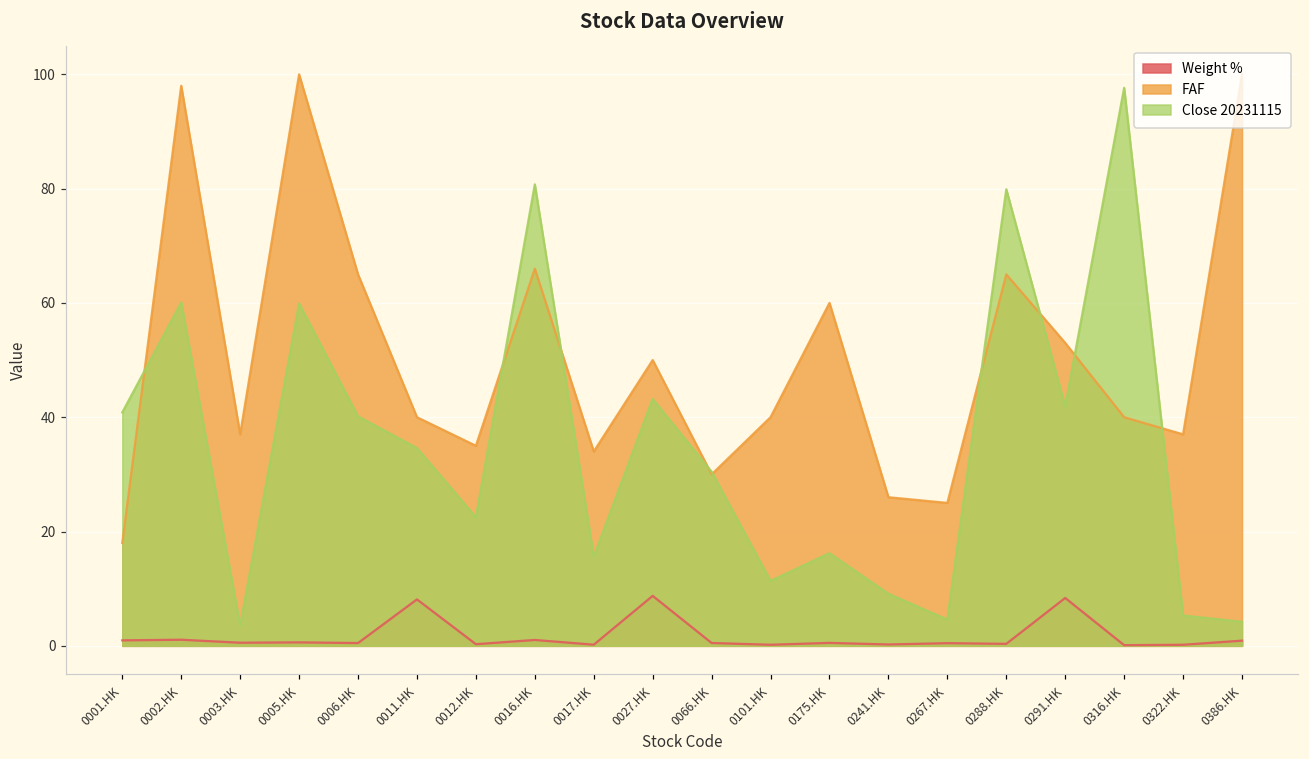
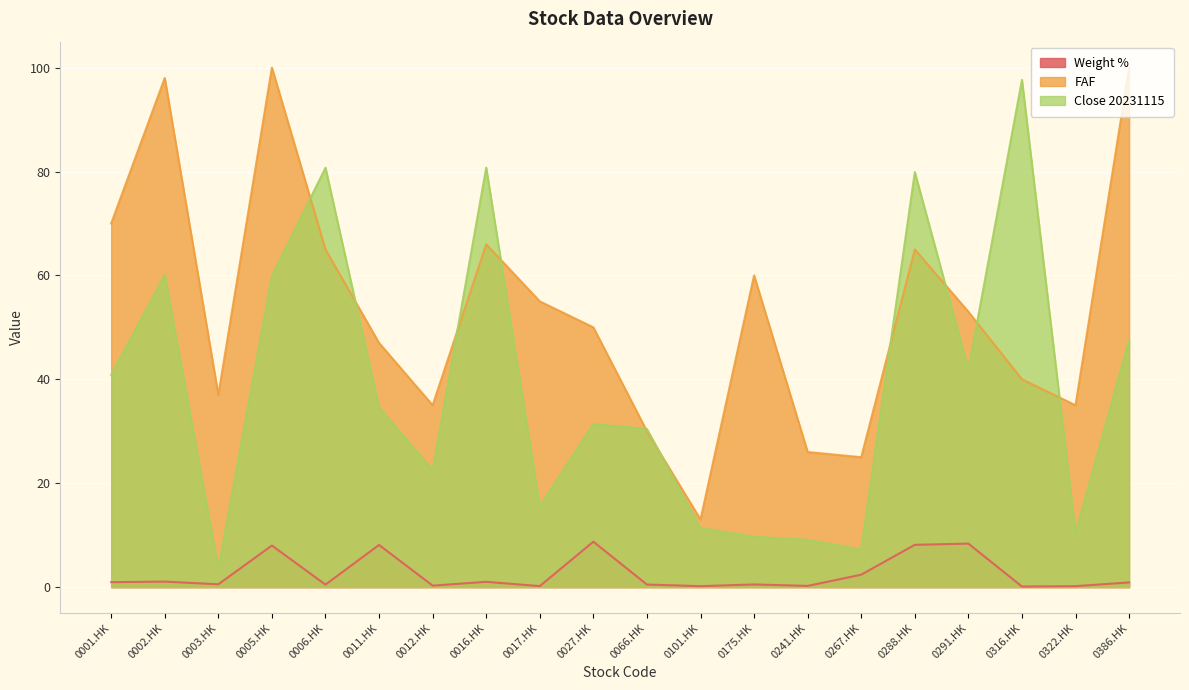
  {
    "Weight %": {
      "0001.HK": 1,
      "0002.HK": 1,
      "0003.HK": 1,
-     "0005.HK": 1,
+     "0005.HK": 8,
      "0006.HK": 0,
      "0011.HK": 8,
      "0012.HK": 0,
      "0016.HK": 1,
      "0017.HK": 0,
      "0027.HK": 9,
      "0066.HK": 0,
      "0101.HK": 0,
      "0175.HK": 1,
      "0241.HK": 0,
-     "0267.HK": 0,
-     "0288.HK": 0,
+     "0267.HK": 2,
+     "0288.HK": 8,
      "0291.HK": 8,
      "0316.HK": 0,
      "0322.HK": 0,
      "0386.HK": 1
    },
    "FAF": {
-     "0001.HK": 18,
+     "0001.HK": 70,
      "0002.HK": 98,
      "0003.HK": 37,
      "0005.HK": 100,
      "0006.HK": 65,
-     "0011.HK": 40,
+     "0011.HK": 47,
      "0012.HK": 35,
      "0016.HK": 66,
-     "0017.HK": 34,
+     "0017.HK": 55,
      "0027.HK": 50,
-     "0101.HK": 40,
+     "0101.HK": 13,
      "0175.HK": 60,
      "0241.HK": 26,
      "0267.HK": 25,
      "0288.HK": 65,
      "0291.HK": 53,
      "0316.HK": 40,
-     "0322.HK": 37
+     "0322.HK": 35
    },
    "Close 20231115": {
      "0001.HK": 41,
      "0002.HK": 60,
      "0003.HK": 4,
      "0005.HK": 60,
-     "0006.HK": 40,
+     "0006.HK": 81,
      "0011.HK": 35,
      "0012.HK": 23,
      "0016.HK": 81,
      "0017.HK": 16,
-     "0027.HK": 43,
+     "0027.HK": 31,
      "0101.HK": 11,
-     "0175.HK": 16,
+     "0175.HK": 10,
      "0241.HK": 9,
-     "0267.HK": 5,
+     "0267.HK": 7,
      "0288.HK": 80,
      "0291.HK": 42,
      "0316.HK": 98,
-     "0322.HK": 5,
-     "0386.HK": 4
+     "0322.HK": 10,
+     "0386.HK": 48
    }
  }
